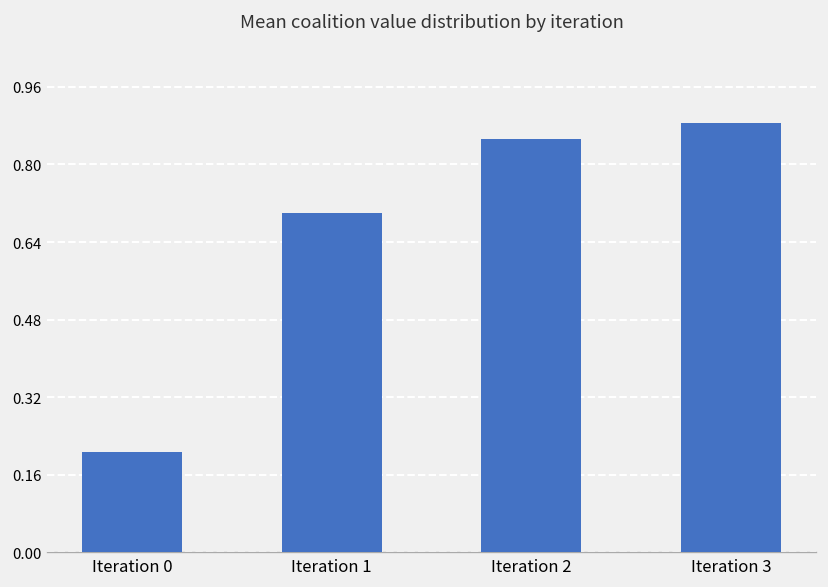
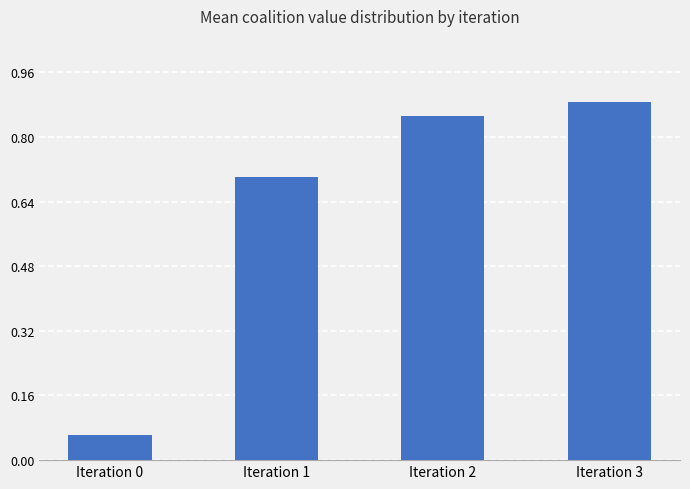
  {
-   "Iteration 0": 0.21,
+   "Iteration 0": 0.06,
    "Iteration 1": 0.70,
    "Iteration 2": 0.85,
    "Iteration 3": 0.89
  }
